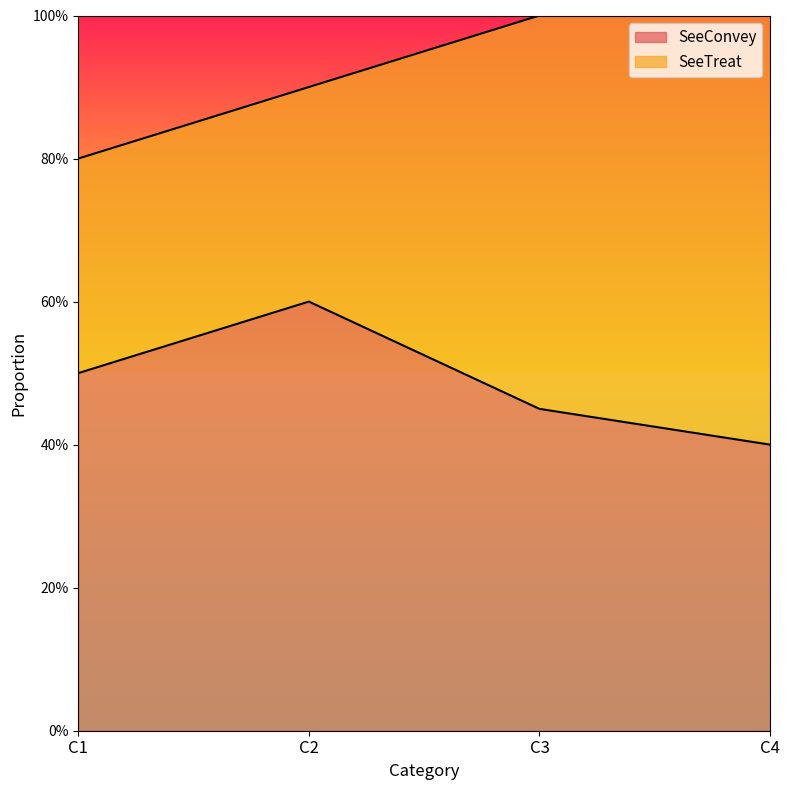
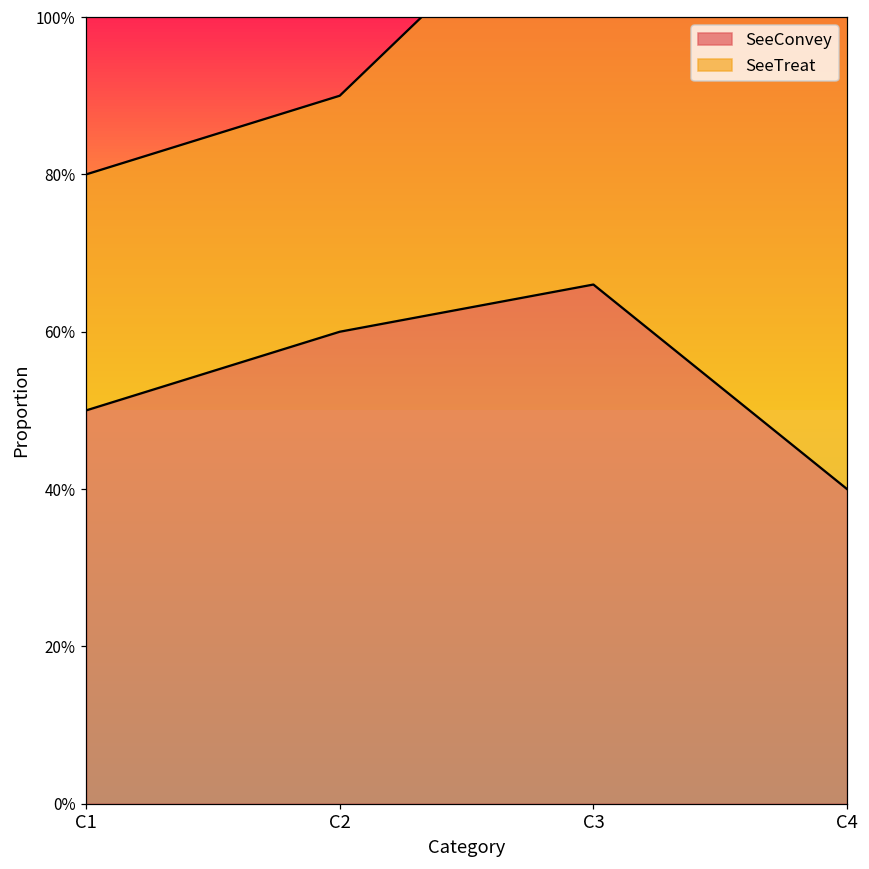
  {
    "SeeConvey": {
      "C1": "50%",
      "C2": "60%",
-     "C3": "45%",
+     "C3": "66%",
      "C4": "40%"
    },
    "SeeTreat": {
      "C1": "30%",
      "C2": "30%",
      "C4": "60%"
    }
  }
